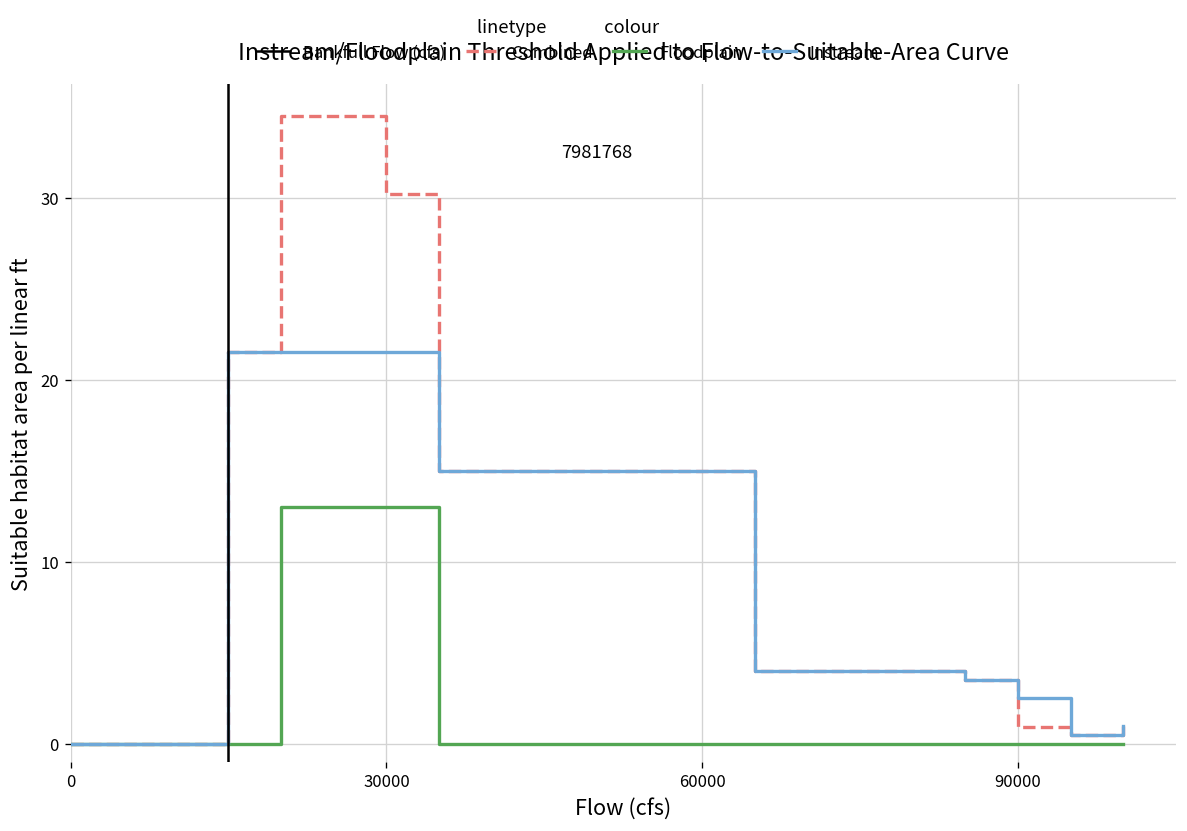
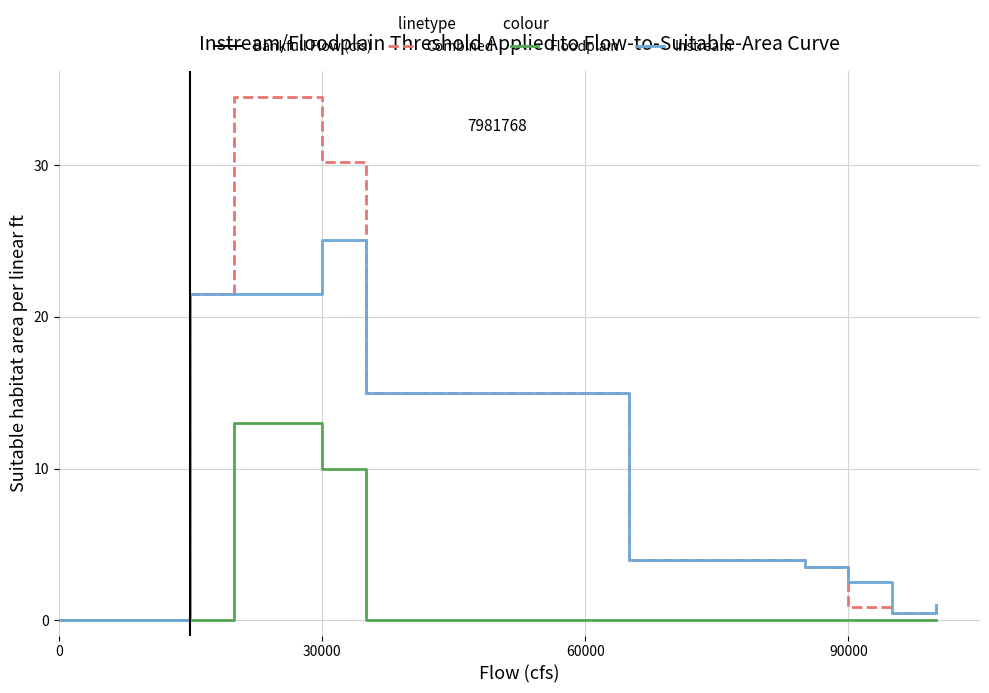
  {
    "Combined": {
      "30000": 30.2,
      "90000": 0.9
    },
    "Floodplain": {
-     "30000": 13,
+     "30000": 10,
      "60000": 0,
      "90000": 0
    },
    "Instream": {
-     "30000": 21.5,
+     "30000": 25.1,
      "90000": 2.5
    }
  }
